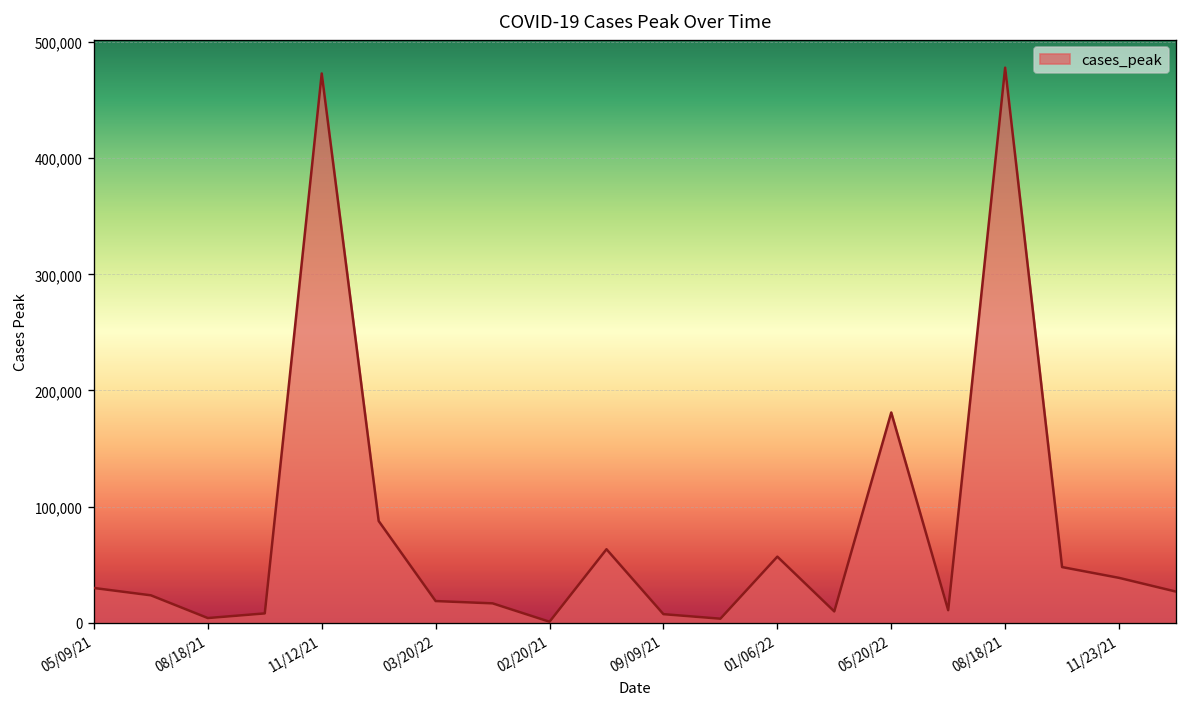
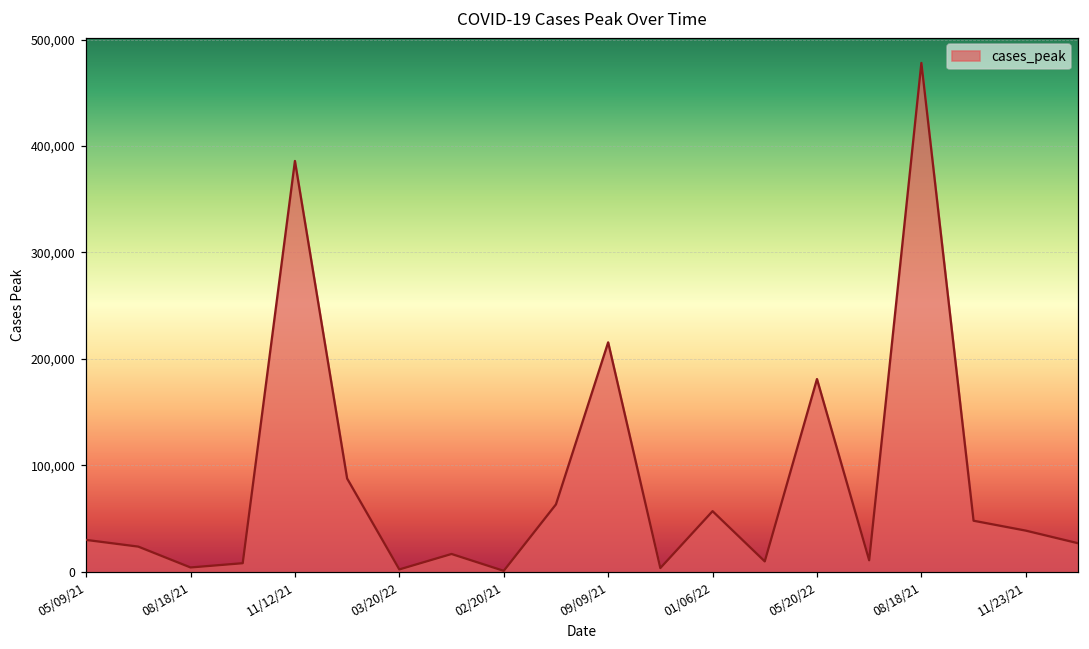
  {
    "05/09/21": "30,000",
-   "11/12/21": "470,000",
-   "03/20/22": "20,000",
+   "11/12/21": "390,000",
+   "03/20/22": "0",
    "02/20/21": "0",
-   "09/09/21": "10,000",
+   "09/09/21": "220,000",
    "01/06/22": "60,000",
    "05/20/22": "180,000",
    "11/23/21": "40,000"
  }
